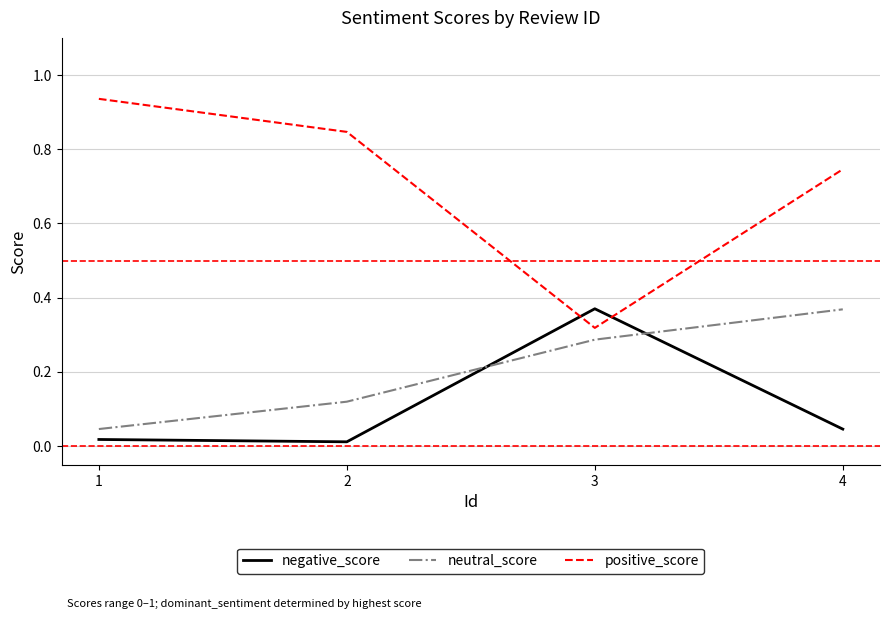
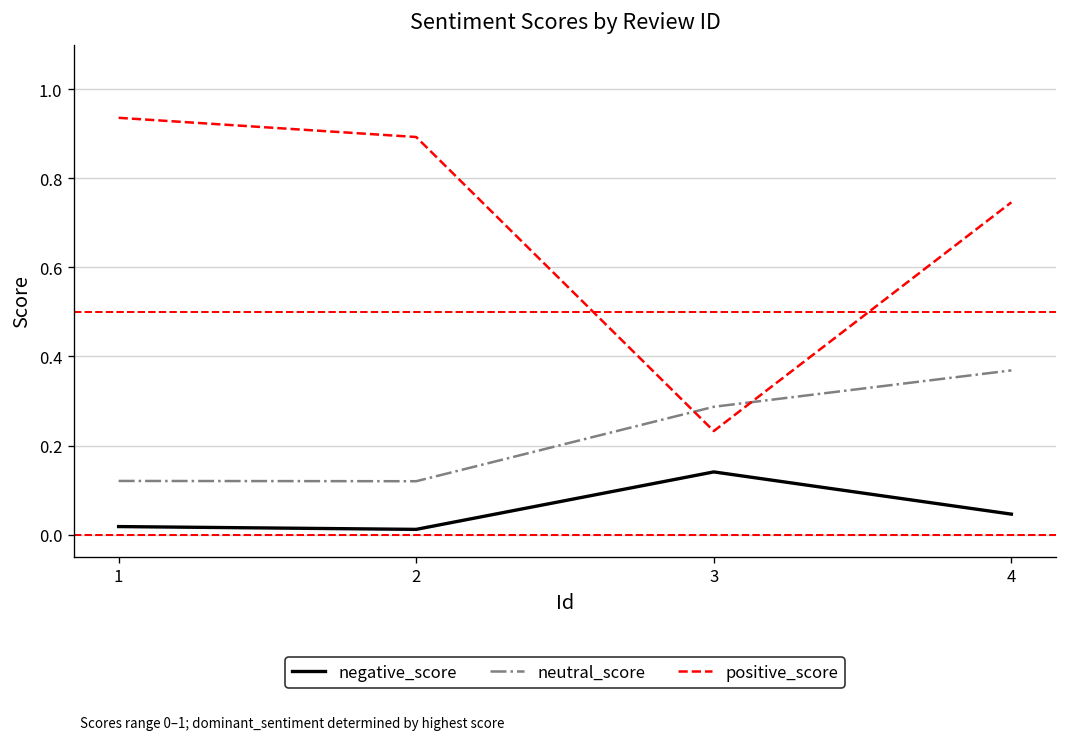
  {
    "negative_score": {
      "1": 0.02,
      "2": 0.01,
-     "3": 0.37,
+     "3": 0.14,
      "4": 0.05
    },
    "neutral_score": {
-     "1": 0.05,
+     "1": 0.12,
      "2": 0.12,
      "3": 0.29,
      "4": 0.37
    },
    "positive_score": {
      "1": 0.94,
-     "2": 0.85,
-     "3": 0.32,
+     "2": 0.89,
+     "3": 0.23,
      "4": 0.75
    }
  }
